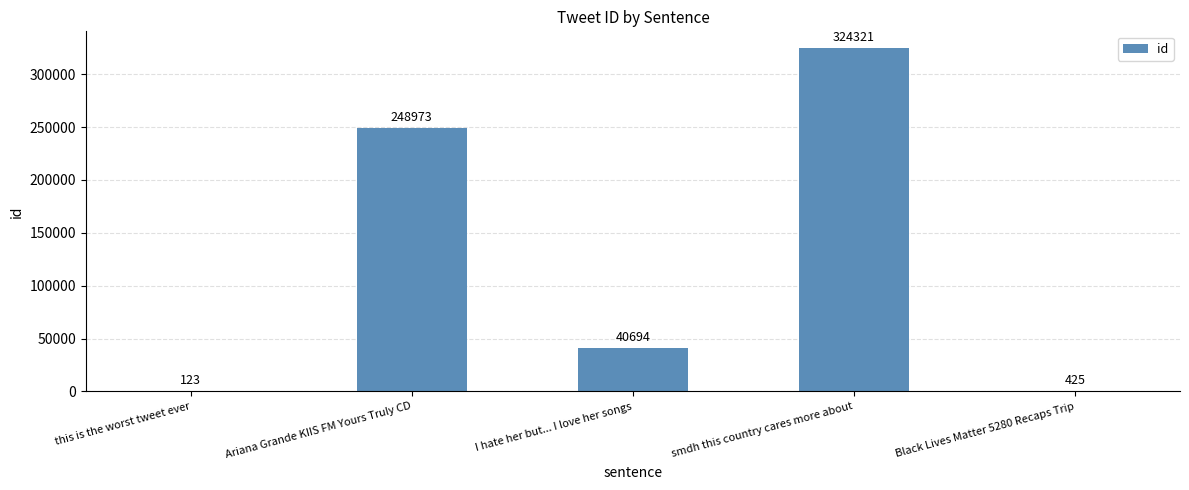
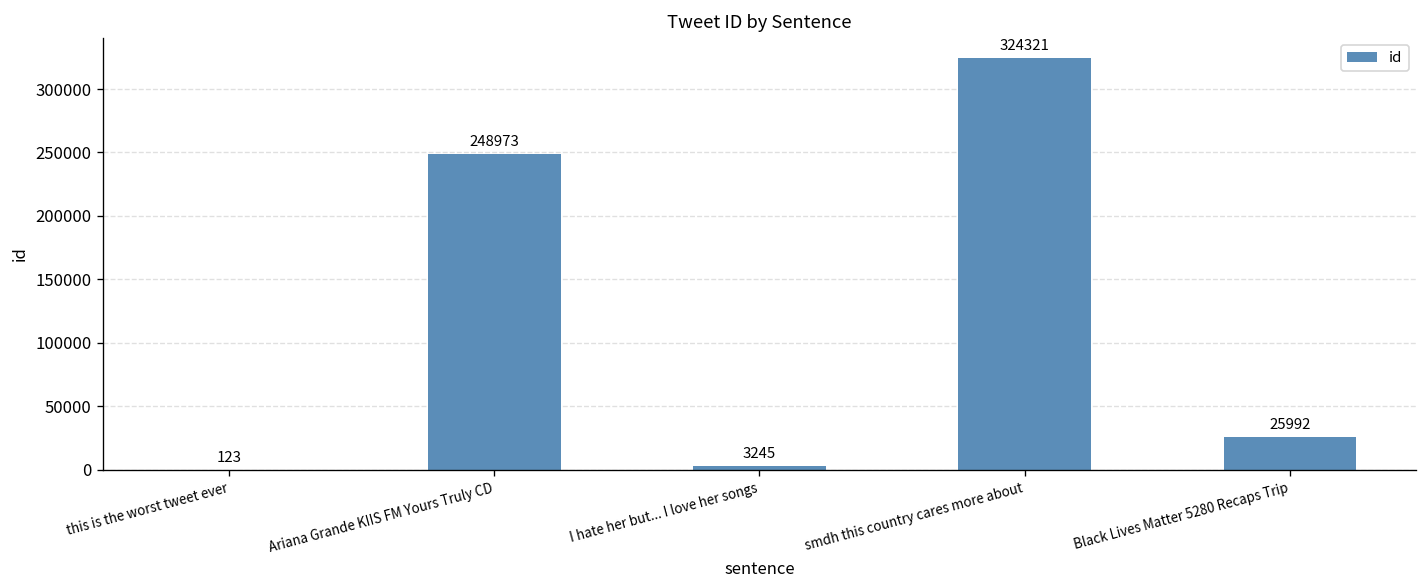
  {
    "this is the worst tweet ever": 123,
    "Ariana Grande KIIS FM Yours Truly CD": 248973,
-   "I hate her but... I love her songs": 40694,
+   "I hate her but... I love her songs": 3245,
    "smdh this country cares more about": 324321,
-   "Black Lives Matter 5280 Recaps Trip": 425
+   "Black Lives Matter 5280 Recaps Trip": 25992
  }
